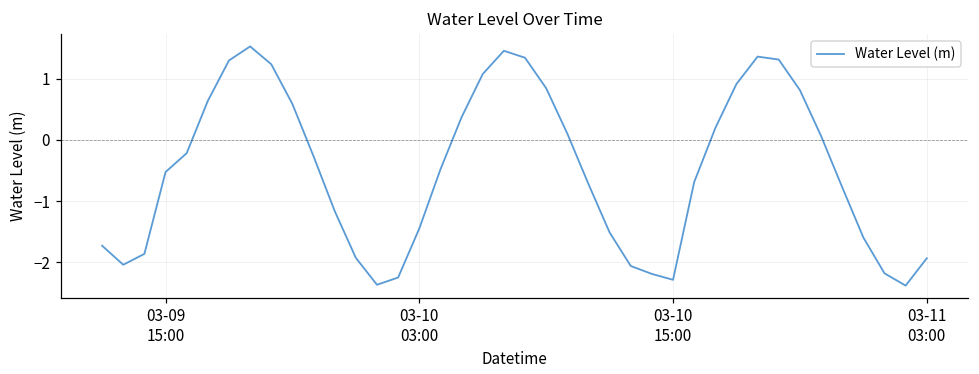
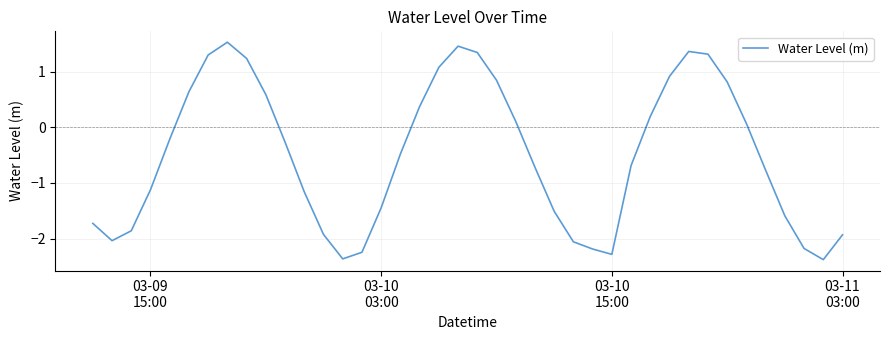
  {
-   "03-09 15:00": -0.5,
+   "03-09 15:00": -1.1,
    "03-10 03:00": -1.4,
    "03-10 15:00": -2.3,
    "03-11 03:00": -1.9
  }
